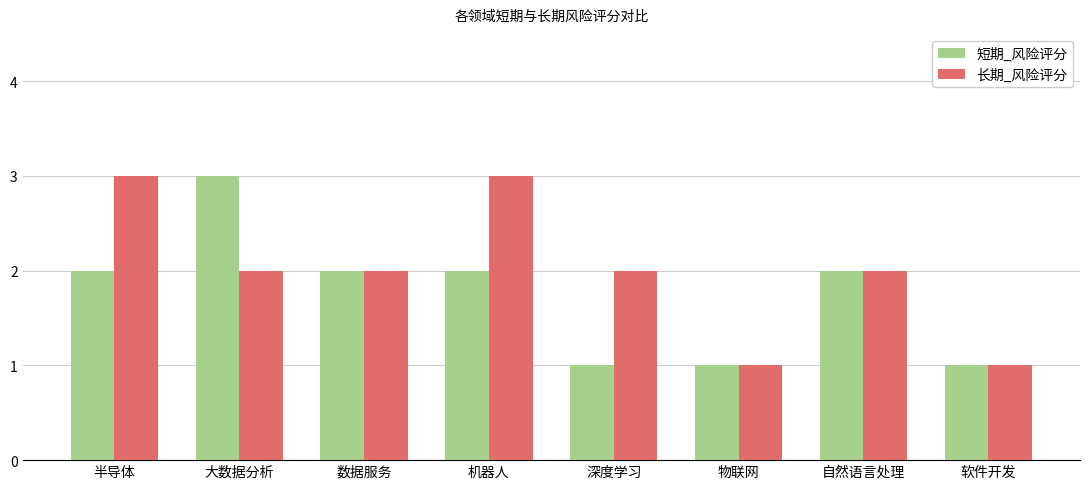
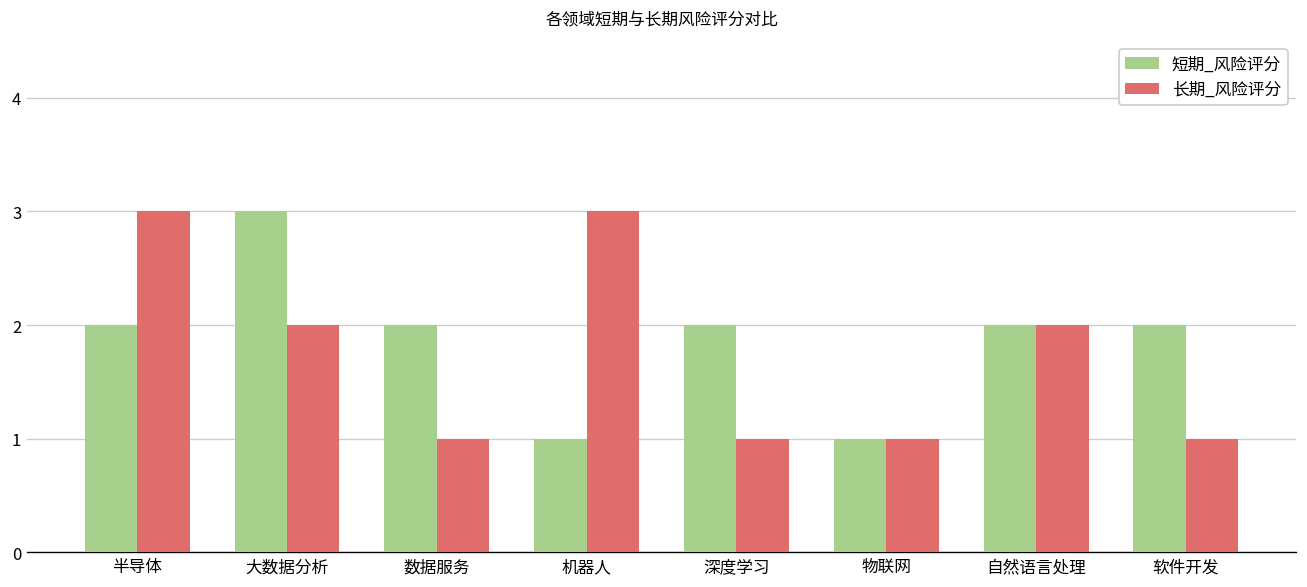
  {
    "短期_风险评分": {
      "半导体": 2,
      "大数据分析": 3,
      "数据服务": 2,
-     "机器人": 2,
-     "深度学习": 1,
+     "机器人": 1,
+     "深度学习": 2,
      "物联网": 1,
      "自然语言处理": 2,
-     "软件开发": 1
+     "软件开发": 2
    },
    "长期_风险评分": {
      "半导体": 3,
      "大数据分析": 2,
-     "数据服务": 2,
+     "数据服务": 1,
      "机器人": 3,
-     "深度学习": 2,
+     "深度学习": 1,
      "物联网": 1,
      "自然语言处理": 2,
      "软件开发": 1
    }
  }
